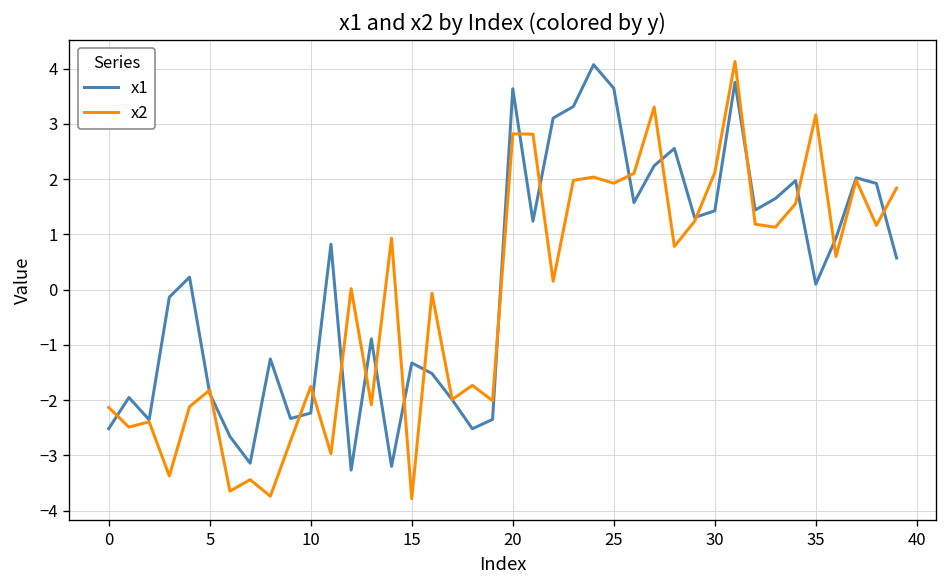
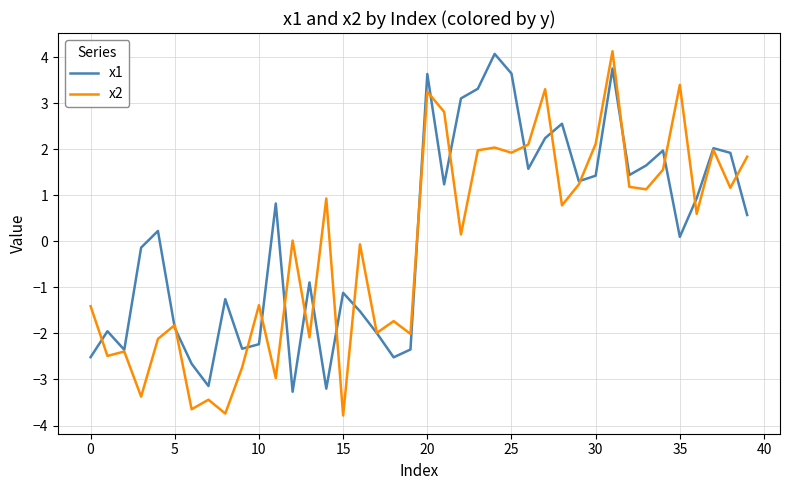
  {
    "x1": {
      "0": -2.5,
      "5": -1.9,
      "10": -2.2,
-     "15": -1.3,
+     "15": -1.1,
      "20": 3.6,
      "25": 3.6,
      "30": 1.4,
      "35": 0.1
    },
    "x2": {
-     "0": -2.1,
+     "0": -1.4,
      "5": -1.8,
-     "10": -1.8,
+     "10": -1.4,
      "15": -3.8,
-     "20": 2.8,
+     "20": 3.3,
      "25": 1.9,
      "30": 2.1,
-     "35": 3.2
+     "35": 3.4
    }
  }
